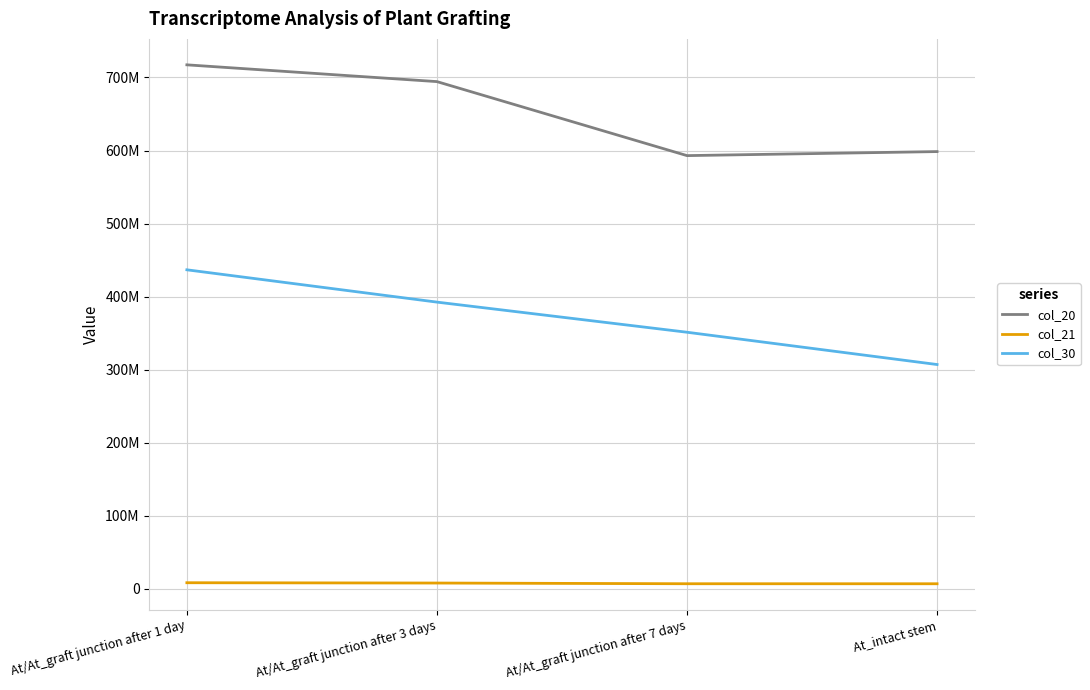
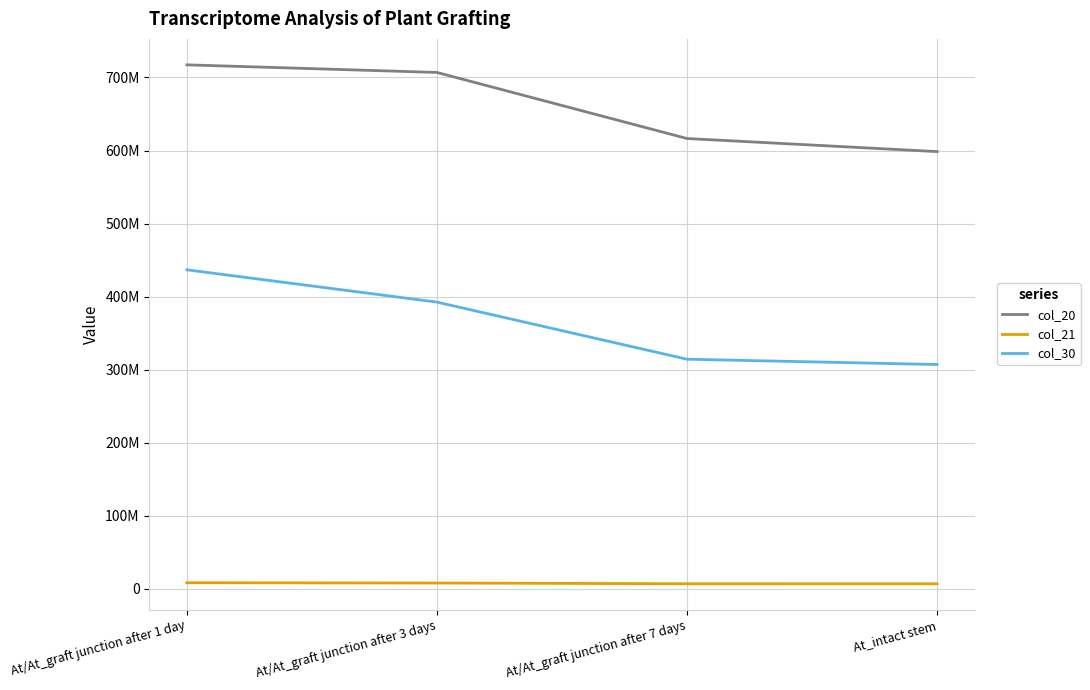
  {
    "col_20": {
      "At/At_graft junction after 1 day": 720000000,
-     "At/At_graft junction after 3 days": 690000000,
-     "At/At_graft junction after 7 days": 590000000,
+     "At/At_graft junction after 3 days": 710000000,
+     "At/At_graft junction after 7 days": 620000000,
      "At_intact stem": 600000000
    },
    "col_21": {
      "At/At_graft junction after 1 day": 10000000,
      "At/At_graft junction after 3 days": 10000000,
      "At/At_graft junction after 7 days": 10000000,
      "At_intact stem": 10000000
    },
    "col_30": {
      "At/At_graft junction after 1 day": 440000000,
      "At/At_graft junction after 3 days": 390000000,
-     "At/At_graft junction after 7 days": 350000000,
+     "At/At_graft junction after 7 days": 310000000,
      "At_intact stem": 310000000
    }
  }
